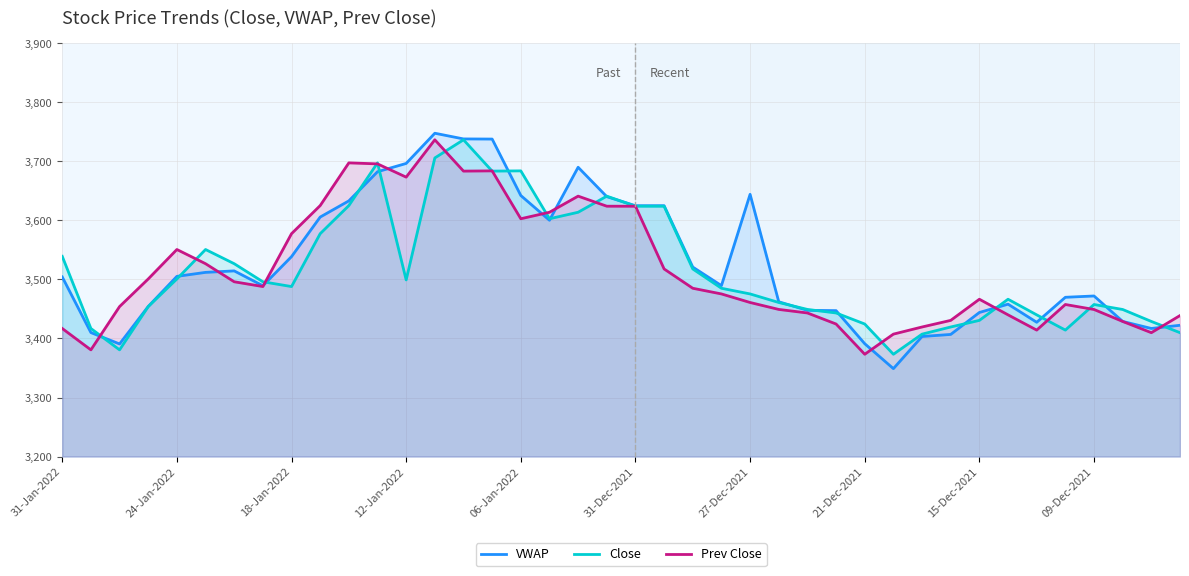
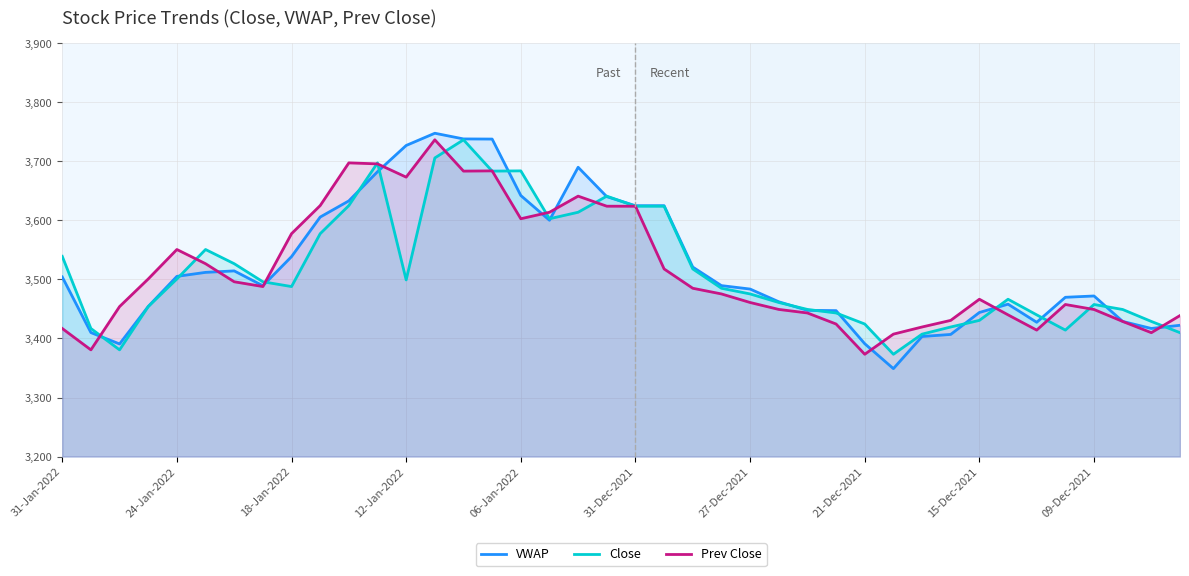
  {
    "VWAP": {
      "31-Jan-2022": "3,500",
      "24-Jan-2022": "3,510",
      "18-Jan-2022": "3,540",
-     "12-Jan-2022": "3,700",
+     "12-Jan-2022": "3,730",
      "06-Jan-2022": "3,640",
-     "27-Dec-2021": "3,640",
+     "27-Dec-2021": "3,480",
      "21-Dec-2021": "3,390",
      "15-Dec-2021": "3,440",
      "09-Dec-2021": "3,470"
    },
    "Close": {
      "31-Jan-2022": "3,540",
      "24-Jan-2022": "3,500",
      "18-Jan-2022": "3,490",
      "12-Jan-2022": "3,500",
      "06-Jan-2022": "3,680",
      "27-Dec-2021": "3,480",
      "21-Dec-2021": "3,420",
      "15-Dec-2021": "3,430",
      "09-Dec-2021": "3,460"
    },
    "Prev Close": {
      "31-Jan-2022": "3,420",
      "24-Jan-2022": "3,550",
      "18-Jan-2022": "3,580",
      "12-Jan-2022": "3,670",
      "06-Jan-2022": "3,600",
      "27-Dec-2021": "3,460",
      "21-Dec-2021": "3,370",
      "15-Dec-2021": "3,470",
      "09-Dec-2021": "3,450"
    }
  }
